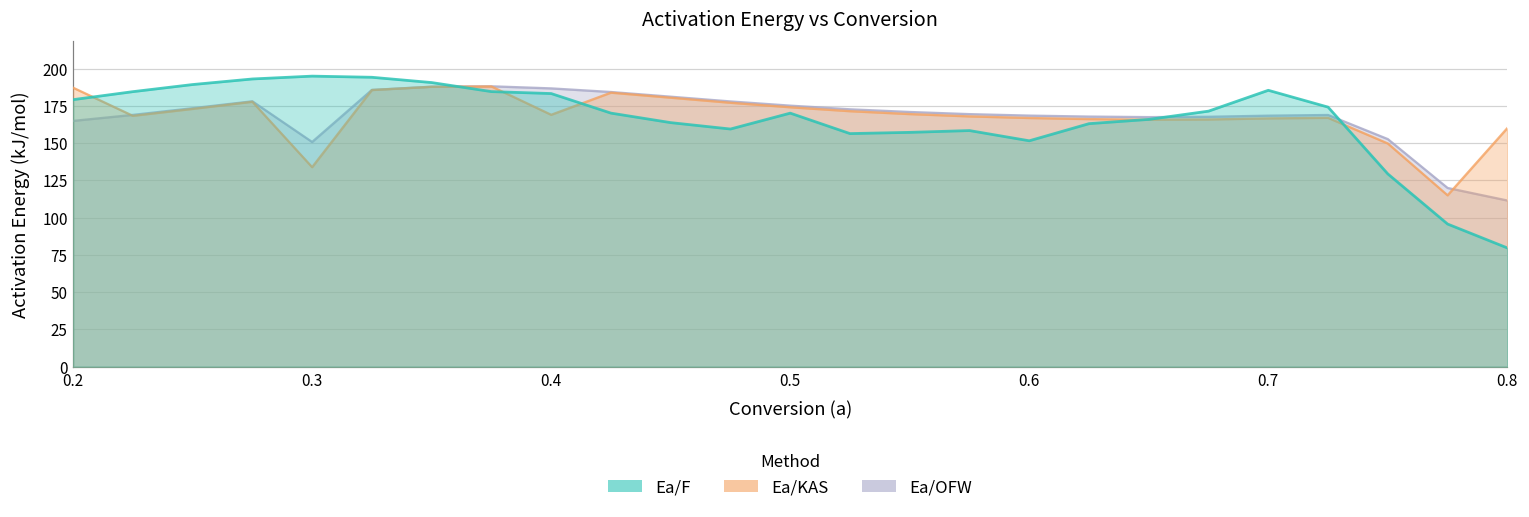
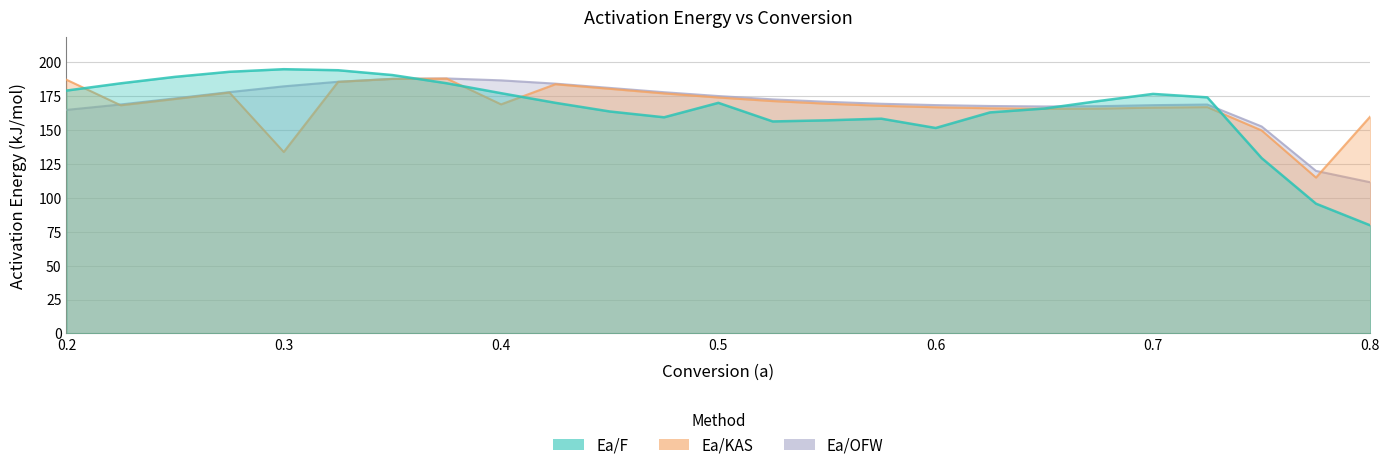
  {
    "Ea/OFW": {
      "0.2": 165,
-     "0.3": 151,
+     "0.3": 182,
      "0.4": 187,
      "0.8": 112
    },
    "Ea/KAS": {
      "0.2": 187,
      "0.3": 134,
      "0.4": 169,
      "0.8": 160
    },
    "Ea/F": {
      "0.2": 179,
      "0.3": 195,
-     "0.4": 183,
+     "0.4": 177,
      "0.5": 170,
      "0.6": 152,
-     "0.7": 186,
+     "0.7": 177,
      "0.8": 80
    }
  }
